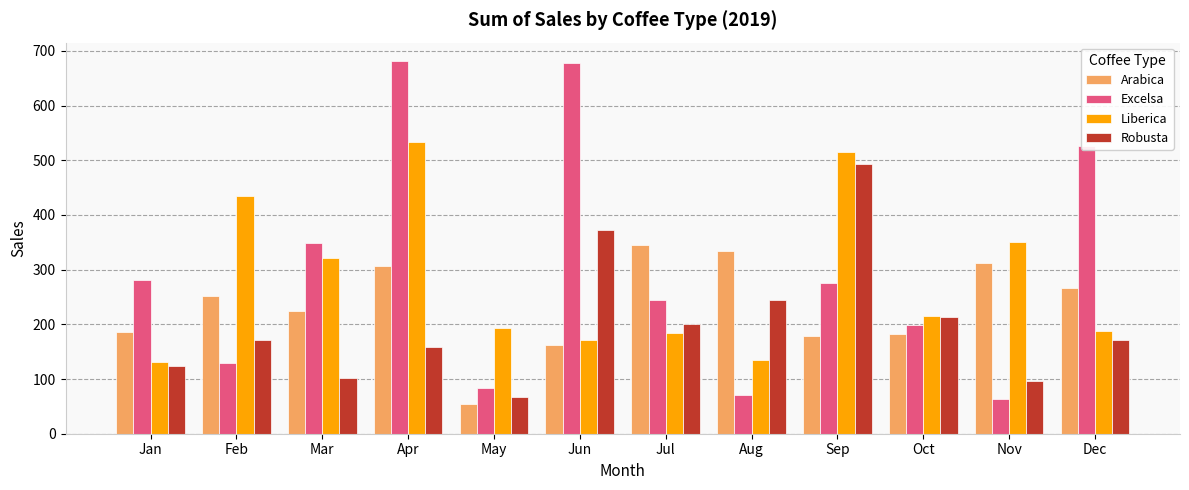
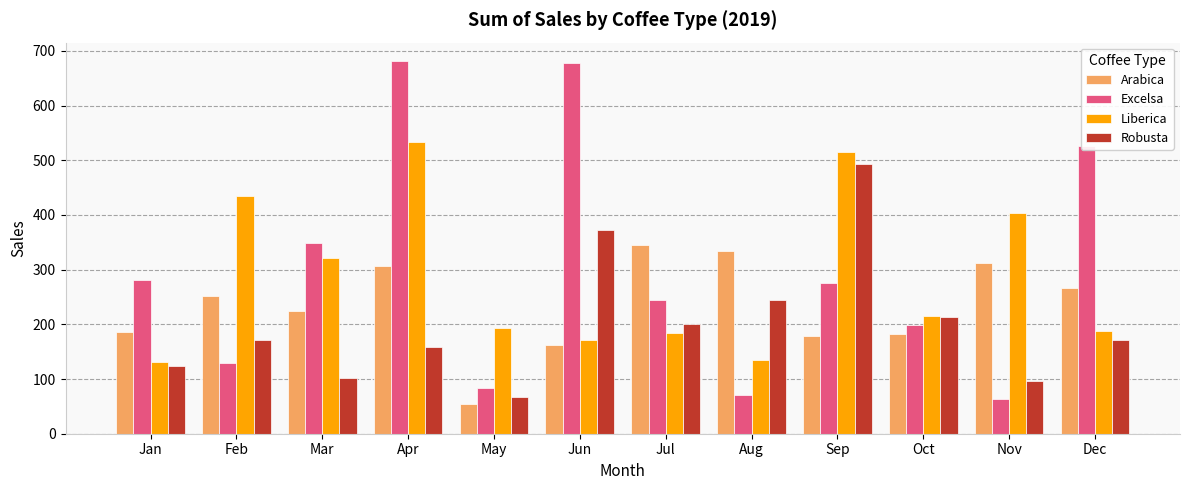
  {
    "Arabica": {
      "Jan": 190,
      "Feb": 250,
      "Mar": 220,
      "Apr": 310,
      "May": 50,
      "Jun": 160,
      "Jul": 350,
      "Aug": 330,
      "Sep": 180,
      "Oct": 180,
      "Nov": 310,
      "Dec": 270
    },
    "Excelsa": {
      "Jan": 280,
      "Feb": 130,
      "Mar": 350,
      "Apr": 680,
      "May": 80,
      "Jun": 680,
      "Jul": 240,
      "Aug": 70,
      "Sep": 280,
      "Oct": 200,
      "Nov": 60
    },
    "Liberica": {
      "Jan": 130,
      "Feb": 430,
      "Mar": 320,
      "Apr": 530,
      "May": 190,
      "Jun": 170,
      "Jul": 180,
      "Aug": 130,
      "Sep": 510,
      "Oct": 220,
-     "Nov": 350,
+     "Nov": 400,
      "Dec": 190
    },
    "Robusta": {
      "Jan": 120,
      "Feb": 170,
      "Mar": 100,
      "Apr": 160,
      "May": 70,
      "Jun": 370,
      "Jul": 200,
      "Aug": 240,
      "Sep": 490,
      "Oct": 210,
      "Nov": 100,
      "Dec": 170
    }
  }
